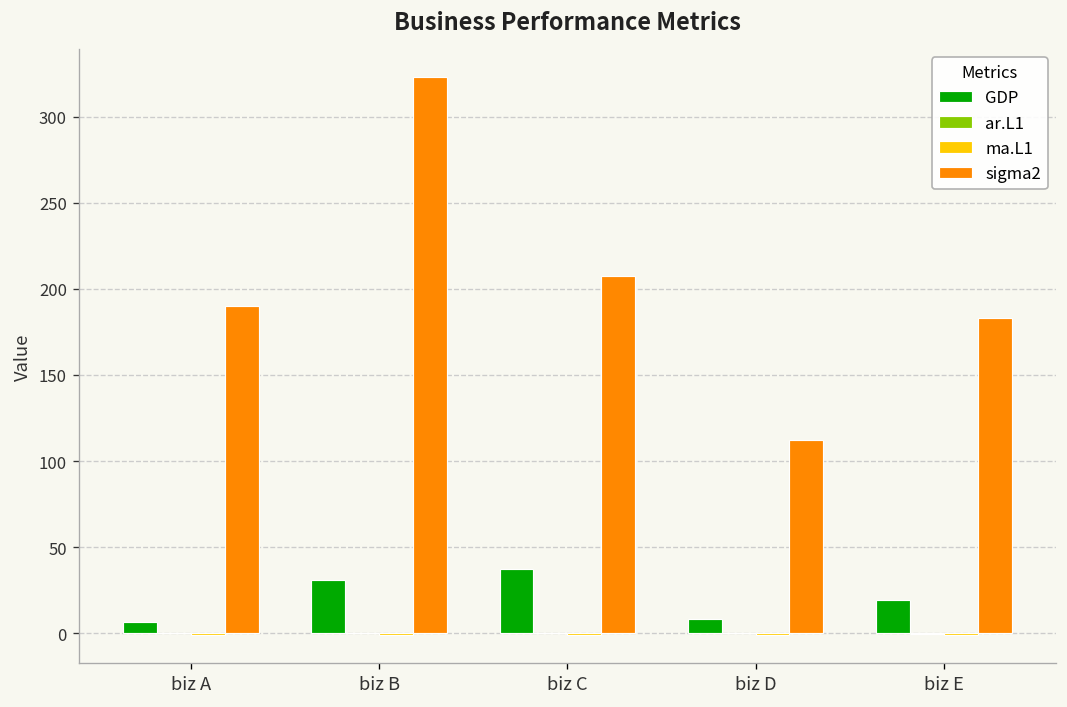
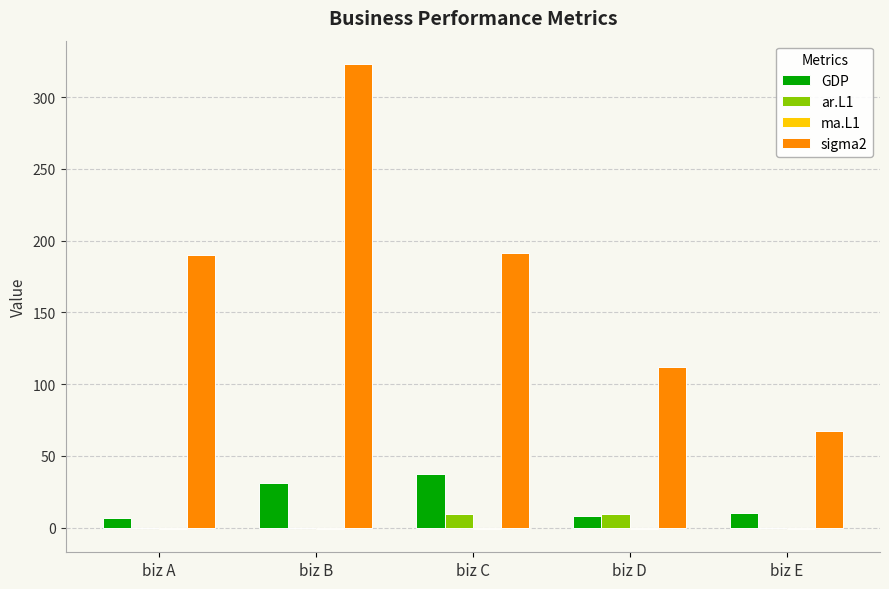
  {
    "GDP": {
      "biz A": 7,
      "biz B": 31,
      "biz C": 38,
      "biz D": 8,
-     "biz E": 20
+     "biz E": 10
    },
    "ar.L1": {
-     "biz C": 0,
-     "biz D": 0
+     "biz C": 10,
+     "biz D": 10
    },
    "sigma2": {
      "biz A": 190,
      "biz B": 323,
-     "biz C": 208,
+     "biz C": 191,
      "biz D": 112,
-     "biz E": 183
+     "biz E": 67
    }
  }
